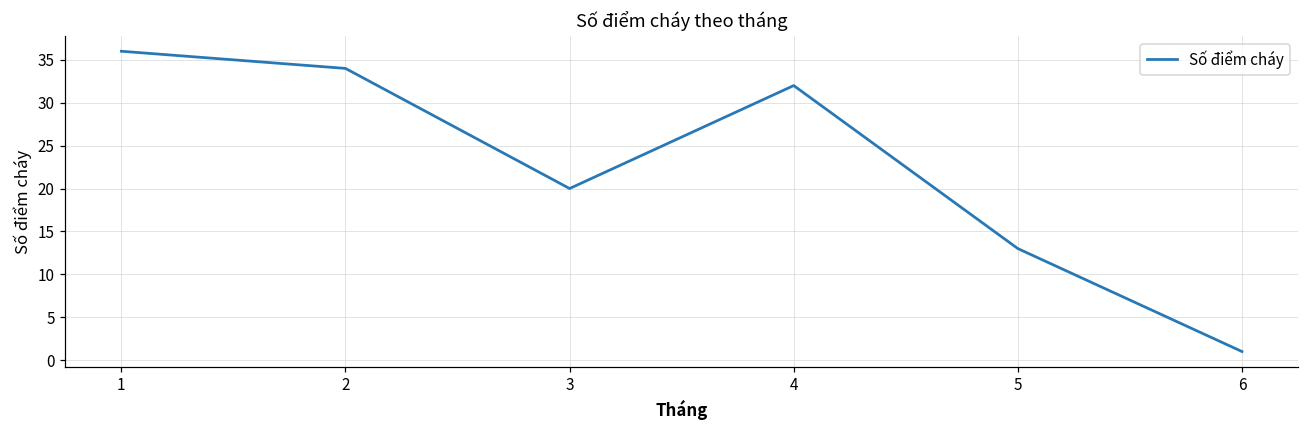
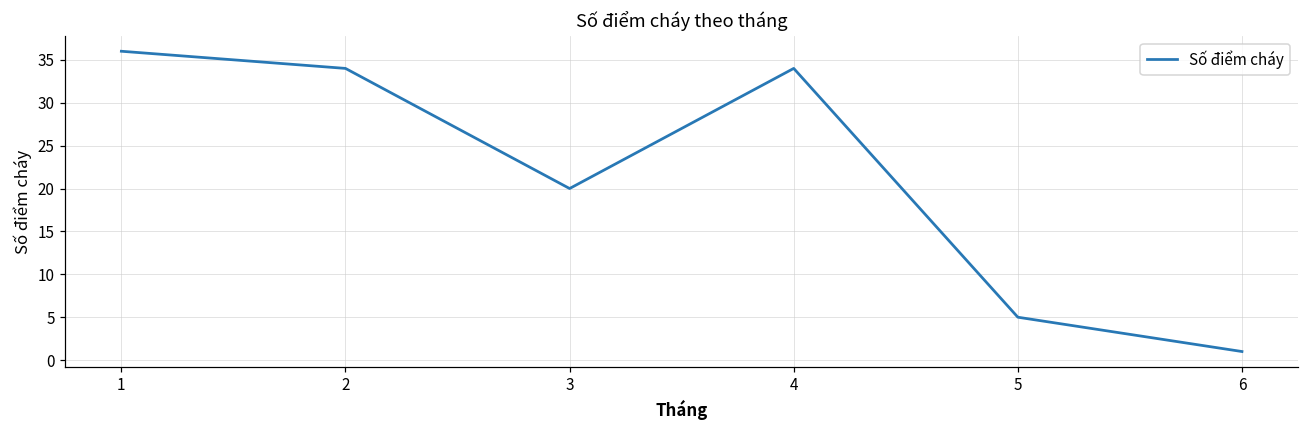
  {
    "1": 36,
    "2": 34,
    "3": 20,
-   "4": 32,
-   "5": 13,
+   "4": 34,
+   "5": 5,
    "6": 1
  }
